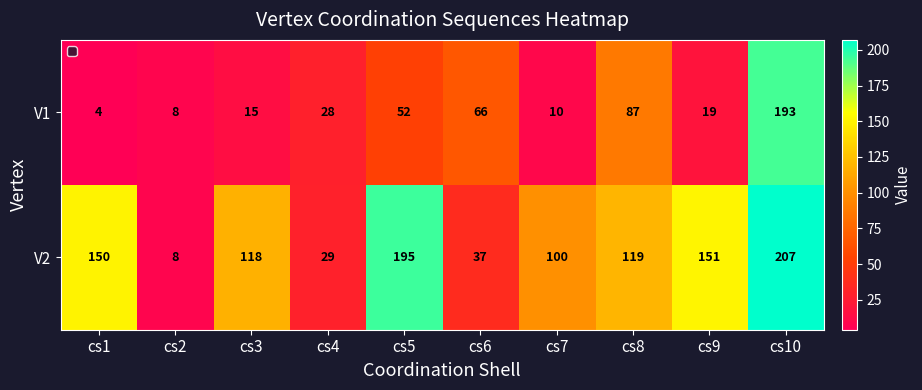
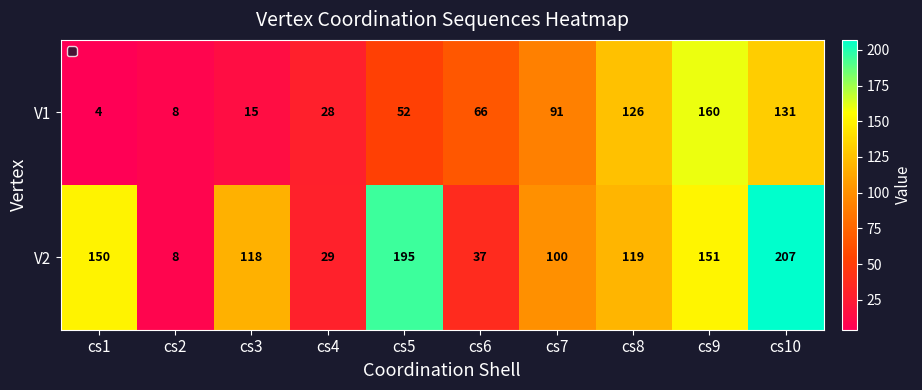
  {
    "V1": {
      "cs1": 4,
      "cs2": 8,
      "cs3": 15,
      "cs4": 28,
      "cs5": 52,
      "cs6": 66,
-     "cs7": 10,
-     "cs8": 87,
-     "cs9": 19,
-     "cs10": 193
+     "cs7": 91,
+     "cs8": 126,
+     "cs9": 160,
+     "cs10": 131
    },
    "V2": {
      "cs1": 150,
      "cs2": 8,
      "cs3": 118,
      "cs4": 29,
      "cs5": 195,
      "cs6": 37,
      "cs7": 100,
      "cs8": 119,
      "cs9": 151,
      "cs10": 207
    }
  }
